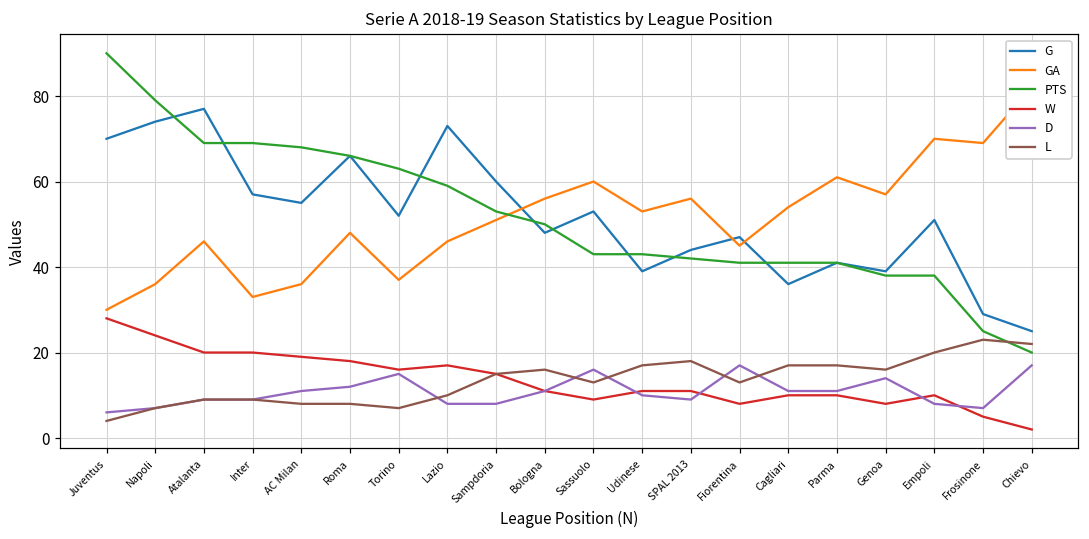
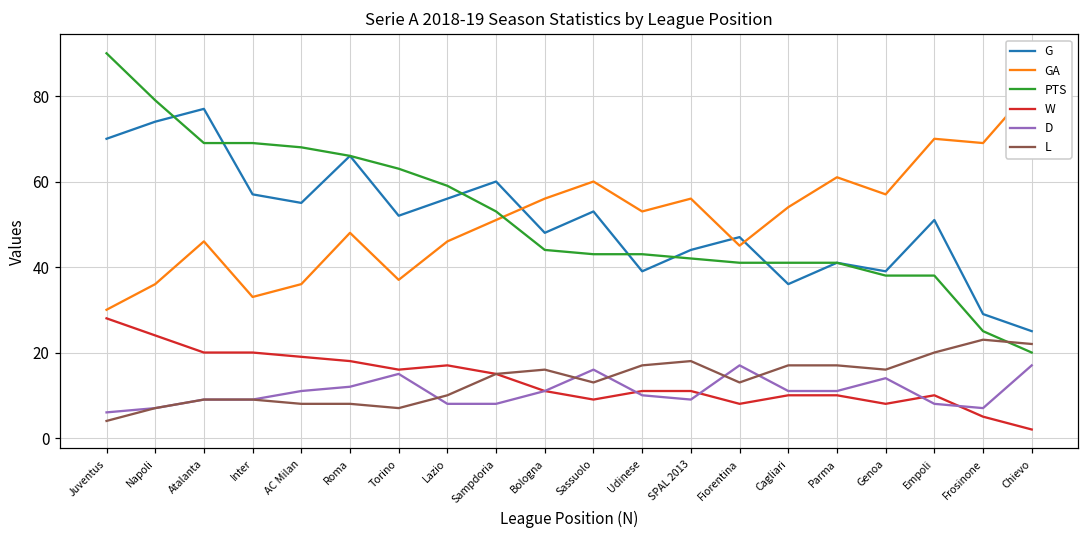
  {
    "G": {
      "Juventus": 70,
      "Napoli": 74,
      "Atalanta": 77,
      "Inter": 57,
      "AC Milan": 55,
      "Torino": 52,
-     "Lazio": 73,
+     "Lazio": 56,
      "Sampdoria": 60,
      "Bologna": 48,
      "Sassuolo": 53,
      "Udinese": 39,
      "SPAL 2013": 44,
      "Fiorentina": 47,
      "Cagliari": 36,
      "Genoa": 39,
      "Empoli": 51,
      "Frosinone": 29,
      "Chievo": 25
    },
    "GA": {
      "Juventus": 30,
      "Napoli": 36,
      "Atalanta": 46,
      "Inter": 33,
      "AC Milan": 36,
      "Roma": 48,
      "Torino": 37,
      "Lazio": 46,
      "Sampdoria": 51,
      "Bologna": 56,
      "Sassuolo": 60,
      "Udinese": 53,
      "SPAL 2013": 56,
      "Fiorentina": 45,
      "Cagliari": 54,
      "Parma": 61,
      "Genoa": 57,
      "Empoli": 70,
      "Frosinone": 69
    },
    "PTS": {
      "Juventus": 90,
      "Napoli": 79,
      "Atalanta": 69,
      "Inter": 69,
      "AC Milan": 68,
      "Torino": 63,
      "Lazio": 59,
      "Sampdoria": 53,
-     "Bologna": 50,
+     "Bologna": 44,
      "Sassuolo": 43,
      "Udinese": 43,
      "SPAL 2013": 42,
      "Fiorentina": 41,
      "Cagliari": 41,
      "Genoa": 38,
      "Empoli": 38,
      "Frosinone": 25,
      "Chievo": 20
    },
    "W": {
      "Juventus": 28,
      "Napoli": 24,
      "Atalanta": 20,
      "Inter": 20,
      "AC Milan": 19,
      "Roma": 18,
      "Torino": 16,
      "Lazio": 17,
      "Sassuolo": 9,
      "Udinese": 11,
      "SPAL 2013": 11,
      "Fiorentina": 8,
      "Cagliari": 10,
      "Parma": 10,
      "Genoa": 8,
      "Empoli": 10,
      "Frosinone": 5,
      "Chievo": 2
    },
    "D": {
      "Juventus": 6,
      "AC Milan": 11,
      "Roma": 12,
      "Torino": 15,
      "Lazio": 8,
      "Sampdoria": 8,
      "Sassuolo": 16,
      "Udinese": 10,
      "SPAL 2013": 9,
      "Fiorentina": 17,
      "Cagliari": 11,
      "Parma": 11,
      "Genoa": 14,
      "Empoli": 8,
      "Frosinone": 7,
      "Chievo": 17
    },
    "L": {
      "Juventus": 4,
      "AC Milan": 8,
      "Roma": 8,
      "Torino": 7,
      "Lazio": 10,
      "Bologna": 16,
      "Sassuolo": 13,
      "Udinese": 17,
      "SPAL 2013": 18,
      "Fiorentina": 13,
      "Cagliari": 17,
      "Parma": 17,
      "Genoa": 16,
      "Empoli": 20,
      "Frosinone": 23,
      "Chievo": 22
    }
  }
